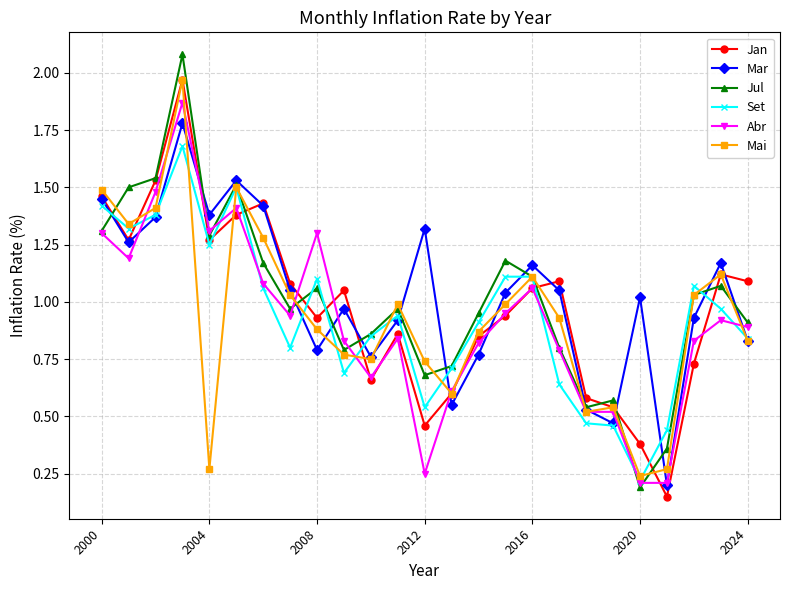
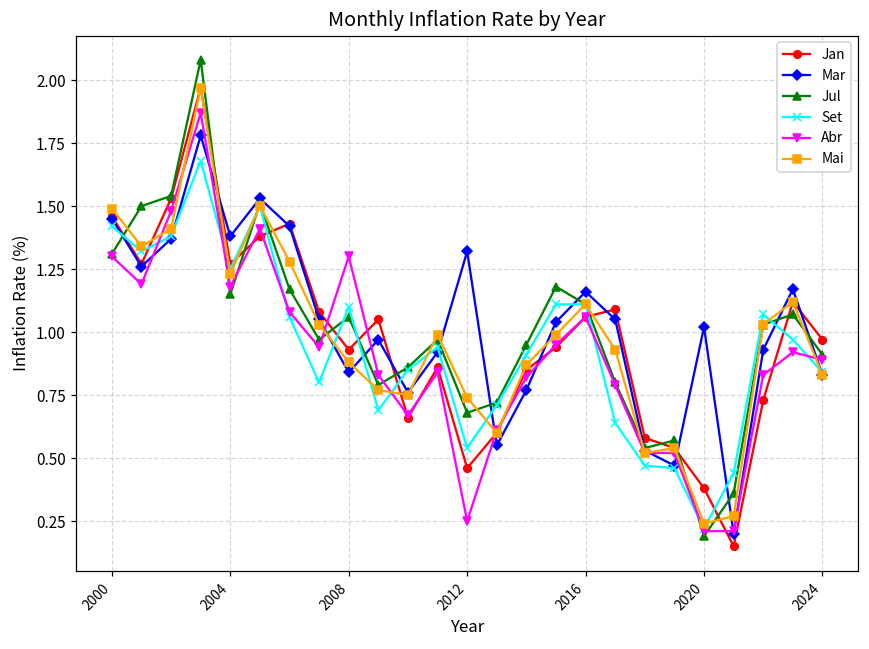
  {
    "Jan": {
      "2004": 1.27,
      "2008": 0.93,
      "2012": 0.46,
      "2020": 0.38,
-     "2024": 1.09
+     "2024": 0.97
    },
    "Mar": {
      "2004": 1.38,
-     "2008": 0.79,
+     "2008": 0.84,
      "2012": 1.32,
      "2016": 1.16,
      "2020": 1.02
    },
    "Jul": {
-     "2004": 1.29,
+     "2004": 1.15,
      "2008": 1.06,
      "2012": 0.68,
      "2020": 0.19,
      "2024": 0.91
    },
    "Set": {
      "2000": 1.42,
      "2004": 1.25,
      "2008": 1.10,
      "2012": 0.54
    },
    "Abr": {
-     "2004": 1.31,
+     "2004": 1.18,
      "2008": 1.30,
      "2012": 0.25,
      "2024": 0.89
    },
    "Mai": {
      "2000": 1.49,
-     "2004": 0.27,
+     "2004": 1.23,
      "2008": 0.88,
      "2012": 0.74,
      "2020": 0.24
    }
  }
